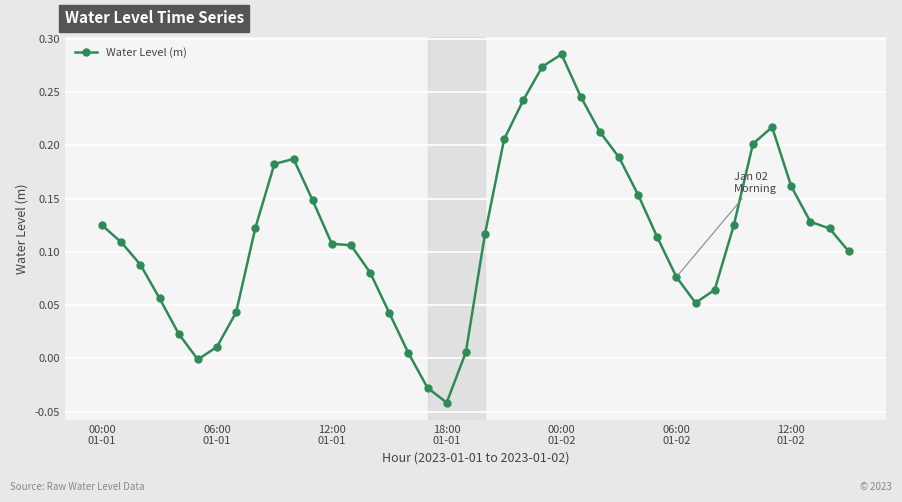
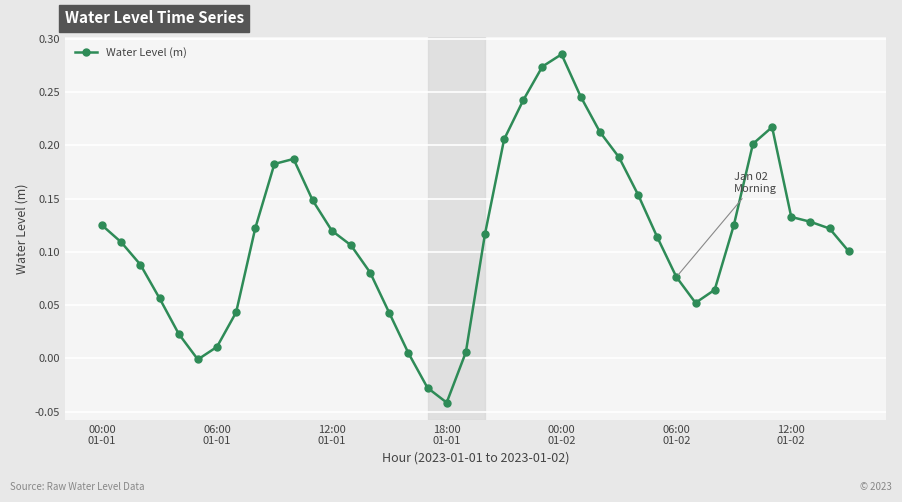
  {
    "00:00 01-01": 0.125,
    "06:00 01-01": 0.011,
-   "12:00 01-01": 0.108,
+   "12:00 01-01": 0.120,
    "18:00 01-01": -0.041,
    "00:00 01-02": 0.285,
    "06:00 01-02": 0.076,
-   "12:00 01-02": 0.161
+   "12:00 01-02": 0.133
  }
